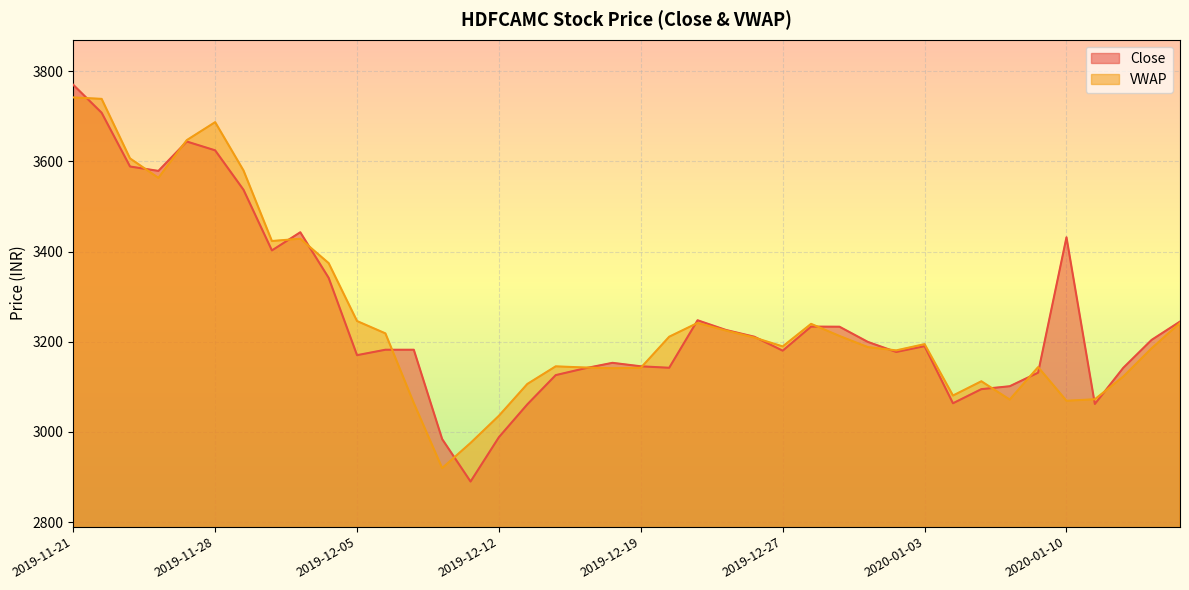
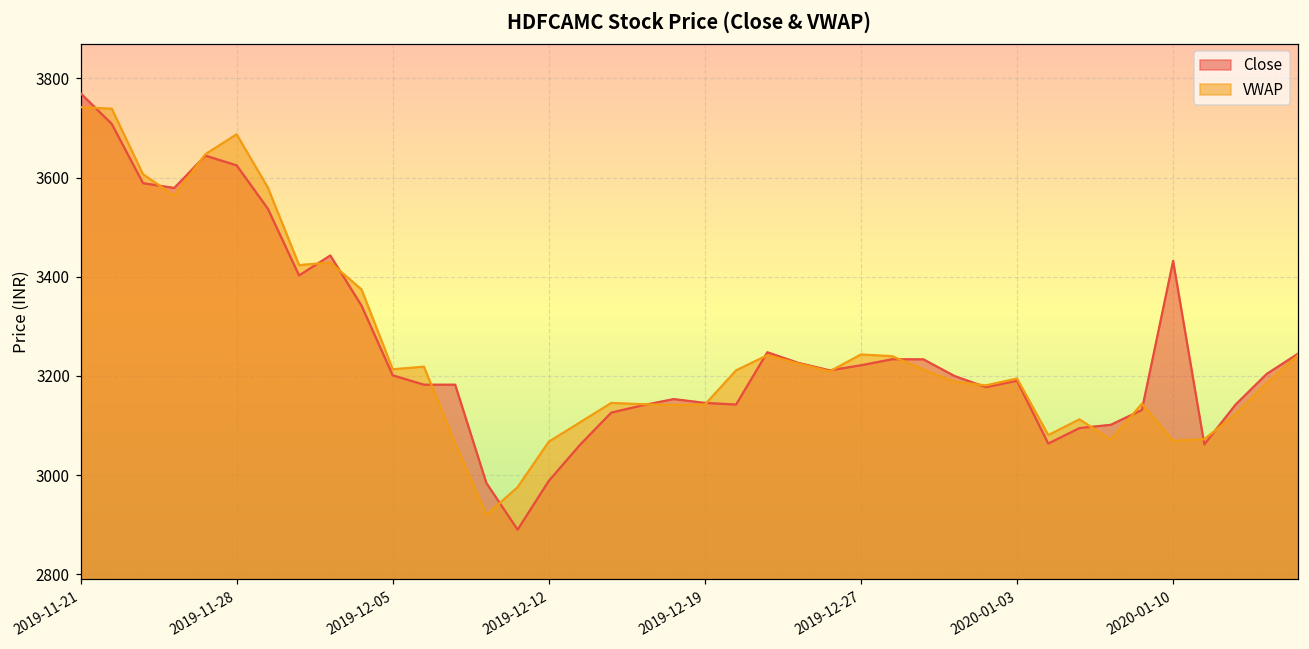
  {
    "Close": {
      "2019-11-21": 3770,
      "2019-11-28": 3620,
-     "2019-12-05": 3170,
+     "2019-12-05": 3200,
      "2019-12-12": 2990,
-     "2019-12-27": 3180,
+     "2019-12-27": 3220,
      "2020-01-10": 3430
    },
    "VWAP": {
      "2019-11-21": 3740,
      "2019-11-28": 3690,
-     "2019-12-05": 3250,
-     "2019-12-12": 3040,
-     "2019-12-27": 3190,
+     "2019-12-05": 3210,
+     "2019-12-12": 3070,
+     "2019-12-27": 3240,
      "2020-01-10": 3070
    }
  }
